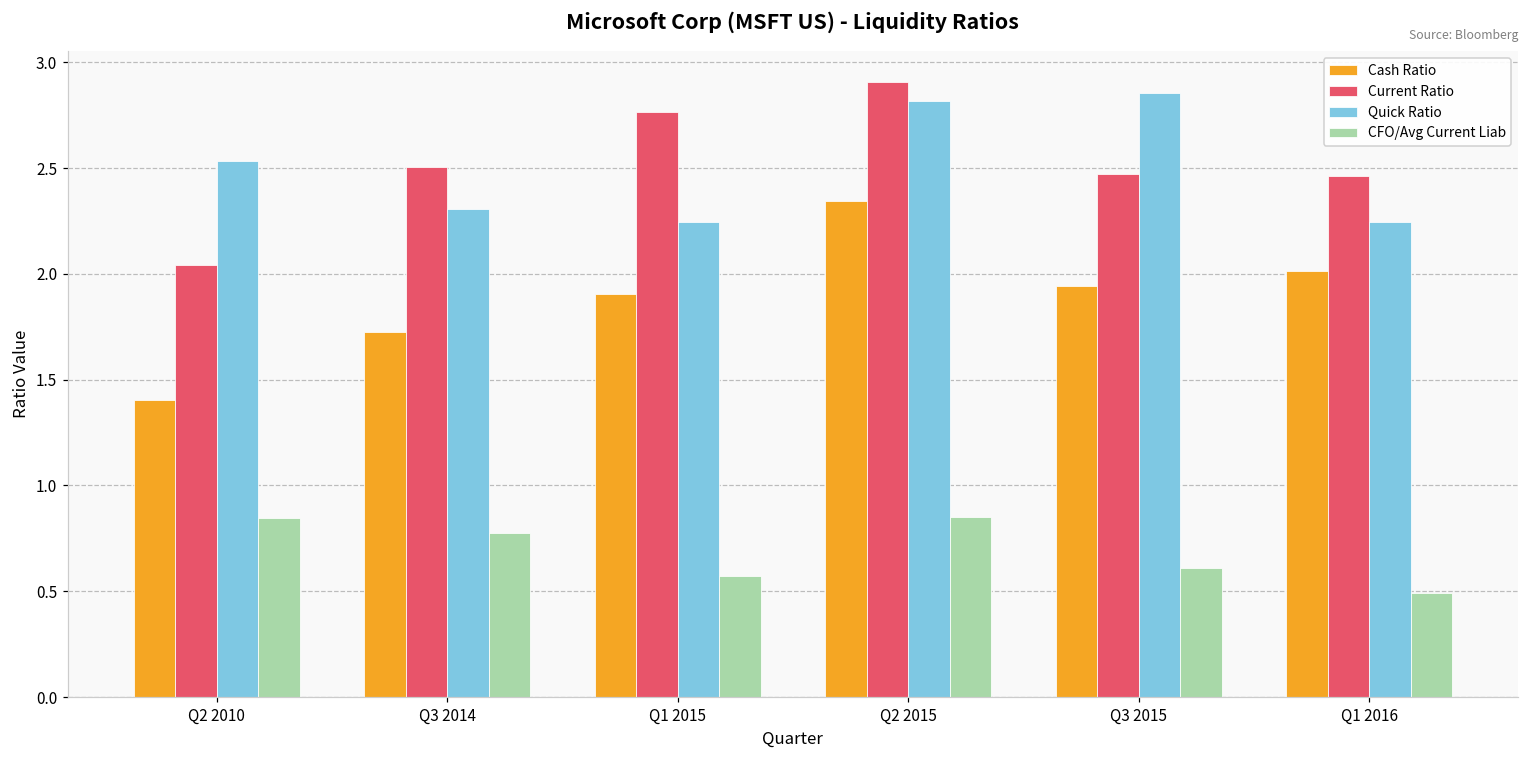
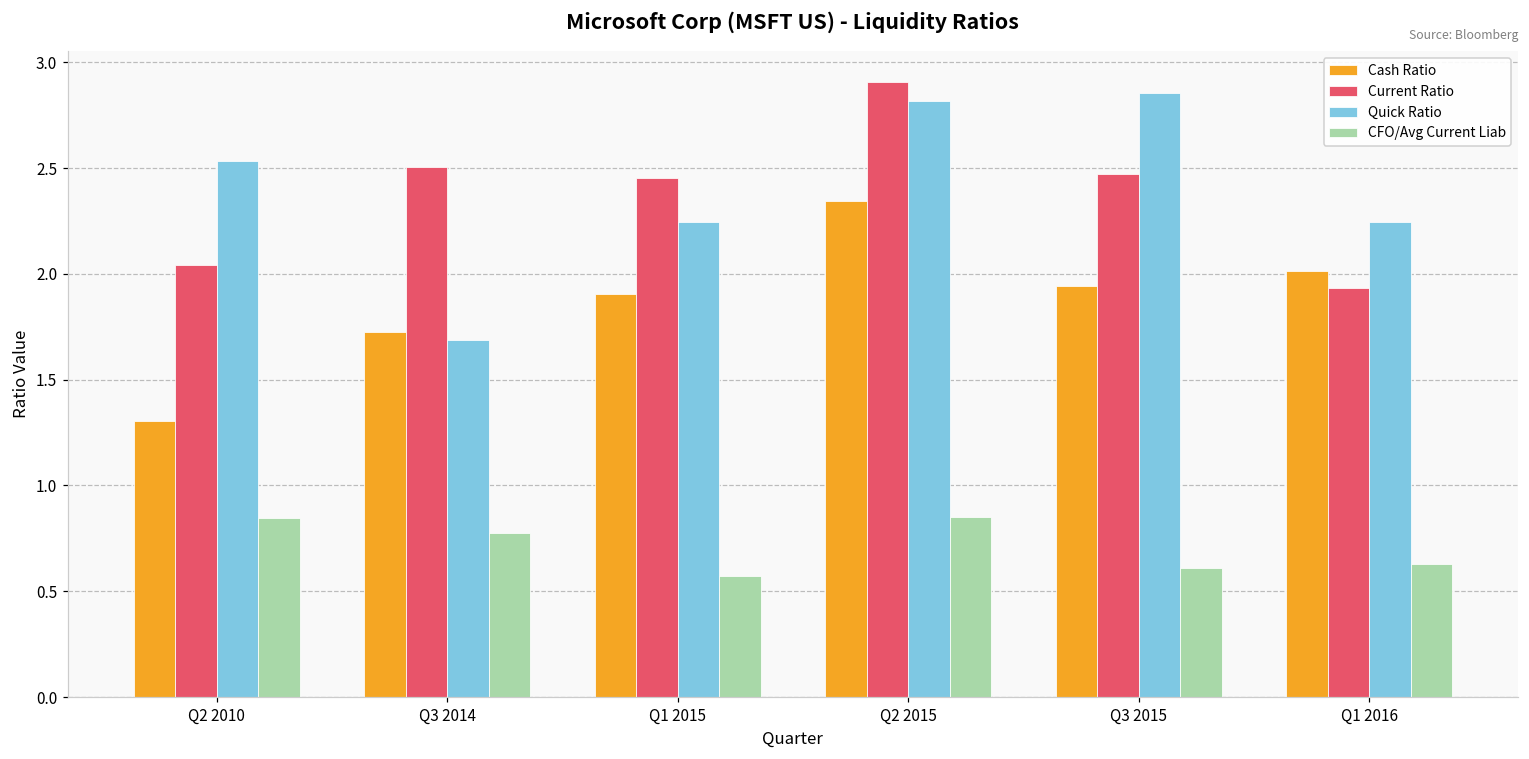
  {
    "Cash Ratio": {
-     "Q2 2010": 1.40,
+     "Q2 2010": 1.31,
      "Q3 2014": 1.72,
      "Q1 2015": 1.90,
      "Q2 2015": 2.34,
      "Q3 2015": 1.94,
      "Q1 2016": 2.01
    },
    "Current Ratio": {
      "Q2 2010": 2.04,
      "Q3 2014": 2.50,
-     "Q1 2015": 2.77,
+     "Q1 2015": 2.45,
      "Q2 2015": 2.91,
      "Q3 2015": 2.47,
-     "Q1 2016": 2.46
+     "Q1 2016": 1.94
    },
    "Quick Ratio": {
      "Q2 2010": 2.53,
-     "Q3 2014": 2.31,
+     "Q3 2014": 1.69,
      "Q1 2015": 2.24,
      "Q2 2015": 2.82,
      "Q3 2015": 2.85,
      "Q1 2016": 2.24
    },
    "CFO/Avg Current Liab": {
      "Q2 2010": 0.85,
      "Q3 2014": 0.78,
      "Q1 2015": 0.57,
      "Q2 2015": 0.85,
      "Q3 2015": 0.61,
-     "Q1 2016": 0.49
+     "Q1 2016": 0.63
    }
  }
